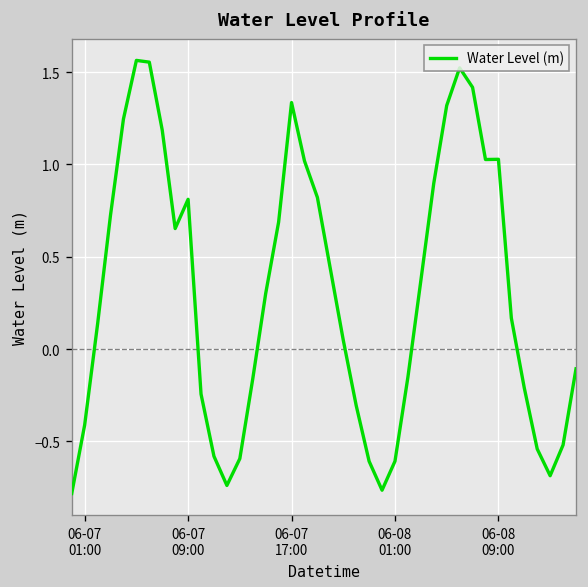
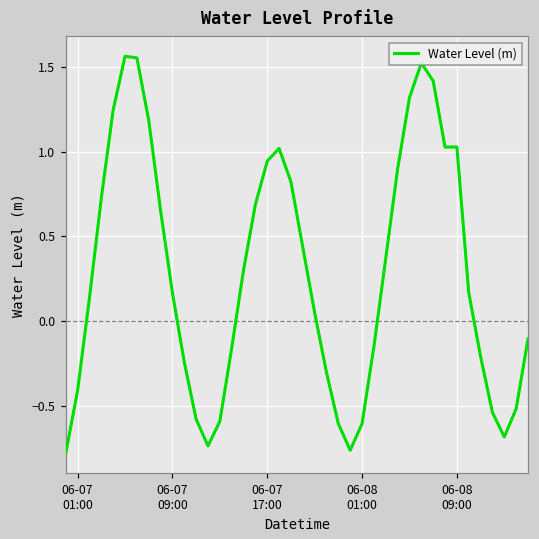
  {
    "06-07 01:00": -0.41,
-   "06-07 09:00": 0.81,
-   "06-07 17:00": 1.34,
+   "06-07 09:00": 0.17,
+   "06-07 17:00": 0.94,
    "06-08 01:00": -0.61,
    "06-08 09:00": 1.03
  }
